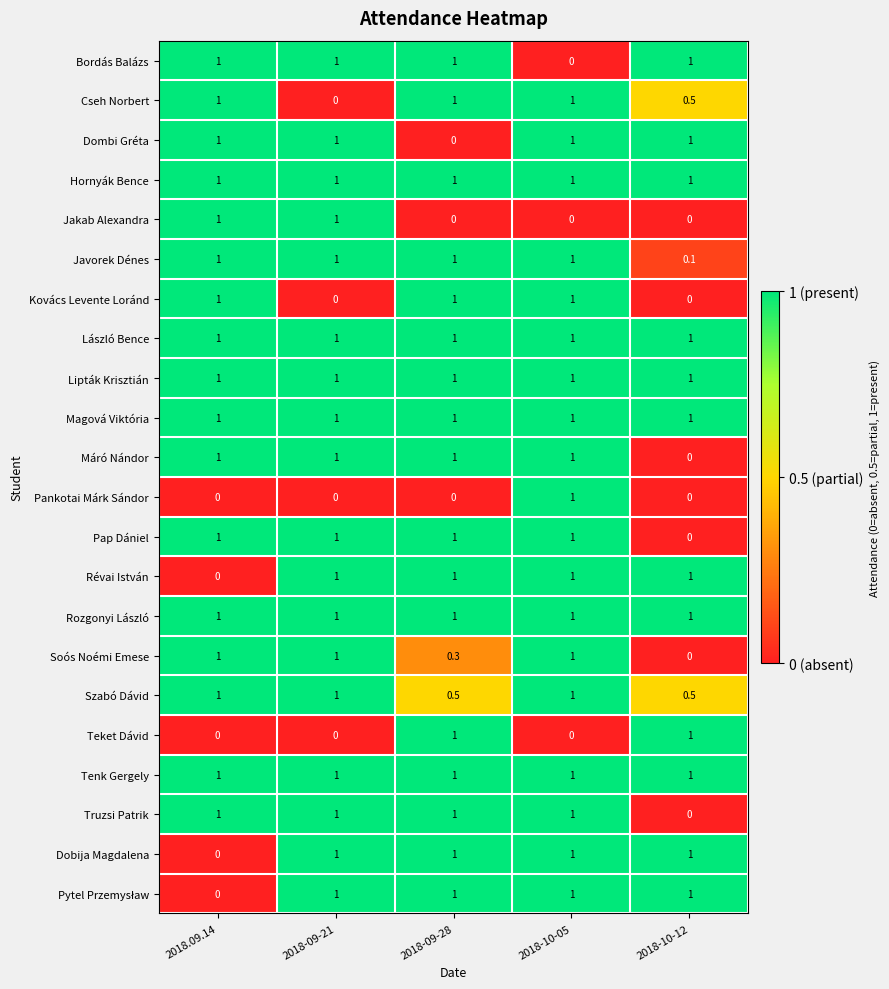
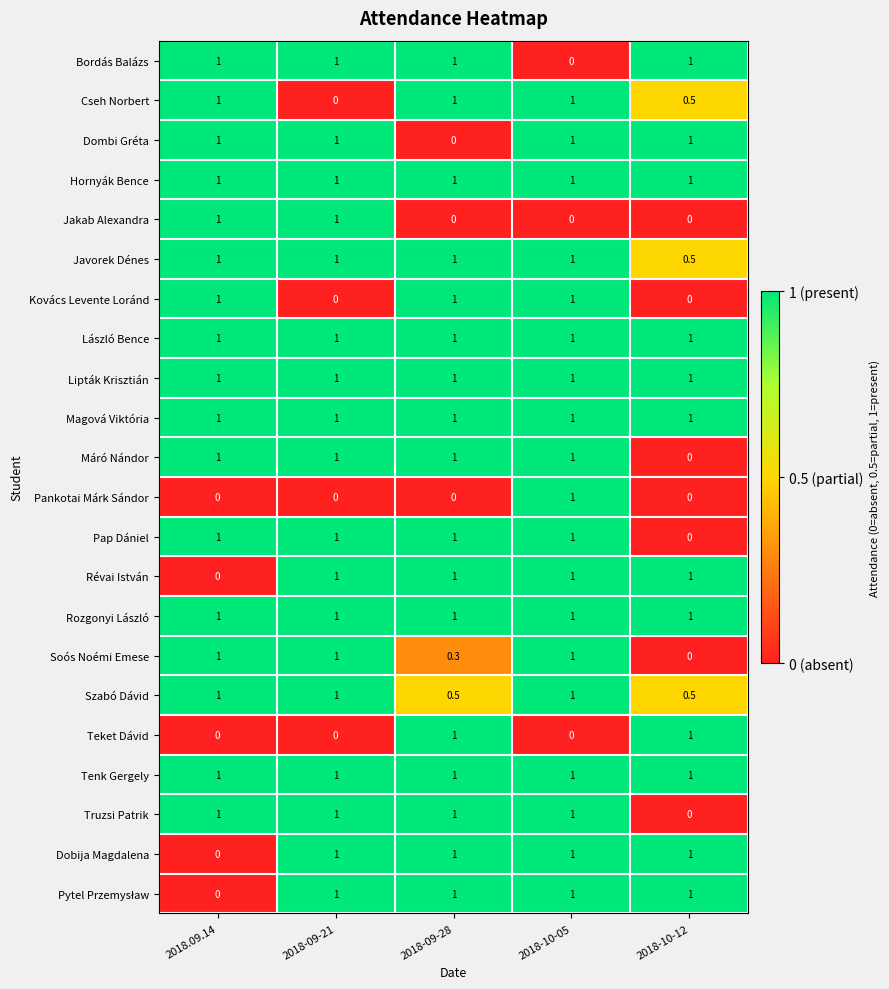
  {
    "Bordás Balázs": {
      "2018.09.14": 1,
      "2018-09-21": 1,
      "2018-09-28": 1,
      "2018-10-05": 0,
      "2018-10-12": 1
    },
    "Cseh Norbert": {
      "2018.09.14": 1,
      "2018-09-21": 0,
      "2018-09-28": 1,
      "2018-10-05": 1,
      "2018-10-12": 0.5
    },
    "Dombi Gréta": {
      "2018.09.14": 1,
      "2018-09-21": 1,
      "2018-09-28": 0,
      "2018-10-05": 1,
      "2018-10-12": 1
    },
    "Hornyák Bence": {
      "2018.09.14": 1,
      "2018-09-21": 1,
      "2018-09-28": 1,
      "2018-10-05": 1,
      "2018-10-12": 1
    },
    "Jakab Alexandra": {
      "2018.09.14": 1,
      "2018-09-21": 1,
      "2018-09-28": 0,
      "2018-10-05": 0,
      "2018-10-12": 0
    },
    "Javorek Dénes": {
      "2018.09.14": 1,
      "2018-09-21": 1,
      "2018-09-28": 1,
      "2018-10-05": 1,
-     "2018-10-12": 0.1
+     "2018-10-12": 0.5
    },
    "Kovács Levente Loránd": {
      "2018.09.14": 1,
      "2018-09-21": 0,
      "2018-09-28": 1,
      "2018-10-05": 1,
      "2018-10-12": 0
    },
    "László Bence": {
      "2018.09.14": 1,
      "2018-09-21": 1,
      "2018-09-28": 1,
      "2018-10-05": 1,
      "2018-10-12": 1
    },
    "Lipták Krisztián": {
      "2018.09.14": 1,
      "2018-09-21": 1,
      "2018-09-28": 1,
      "2018-10-05": 1,
      "2018-10-12": 1
    },
    "Magová Viktória": {
      "2018.09.14": 1,
      "2018-09-21": 1,
      "2018-09-28": 1,
      "2018-10-05": 1,
      "2018-10-12": 1
    },
    "Máró Nándor": {
      "2018.09.14": 1,
      "2018-09-21": 1,
      "2018-09-28": 1,
      "2018-10-05": 1,
      "2018-10-12": 0
    },
    "Pankotai Márk Sándor": {
      "2018.09.14": 0,
      "2018-09-21": 0,
      "2018-09-28": 0,
      "2018-10-05": 1,
      "2018-10-12": 0
    },
    "Pap Dániel": {
      "2018.09.14": 1,
      "2018-09-21": 1,
      "2018-09-28": 1,
      "2018-10-05": 1,
      "2018-10-12": 0
    },
    "Révai István": {
      "2018.09.14": 0,
      "2018-09-21": 1,
      "2018-09-28": 1,
      "2018-10-05": 1,
      "2018-10-12": 1
    },
    "Rozgonyi László": {
      "2018.09.14": 1,
      "2018-09-21": 1,
      "2018-09-28": 1,
      "2018-10-05": 1,
      "2018-10-12": 1
    },
    "Soós Noémi Emese": {
      "2018.09.14": 1,
      "2018-09-21": 1,
      "2018-09-28": 0.3,
      "2018-10-05": 1,
      "2018-10-12": 0
    },
    "Szabó Dávid": {
      "2018.09.14": 1,
      "2018-09-21": 1,
      "2018-09-28": 0.5,
      "2018-10-05": 1,
      "2018-10-12": 0.5
    },
    "Teket Dávid": {
      "2018.09.14": 0,
      "2018-09-21": 0,
      "2018-09-28": 1,
      "2018-10-05": 0,
      "2018-10-12": 1
    },
    "Tenk Gergely": {
      "2018.09.14": 1,
      "2018-09-21": 1,
      "2018-09-28": 1,
      "2018-10-05": 1,
      "2018-10-12": 1
    },
    "Truzsi Patrik": {
      "2018.09.14": 1,
      "2018-09-21": 1,
      "2018-09-28": 1,
      "2018-10-05": 1,
      "2018-10-12": 0
    },
    "Dobija Magdalena": {
      "2018.09.14": 0,
      "2018-09-21": 1,
      "2018-09-28": 1,
      "2018-10-05": 1,
      "2018-10-12": 1
    },
    "Pytel Przemysław": {
      "2018.09.14": 0,
      "2018-09-21": 1,
      "2018-09-28": 1,
      "2018-10-05": 1,
      "2018-10-12": 1
    }
  }
